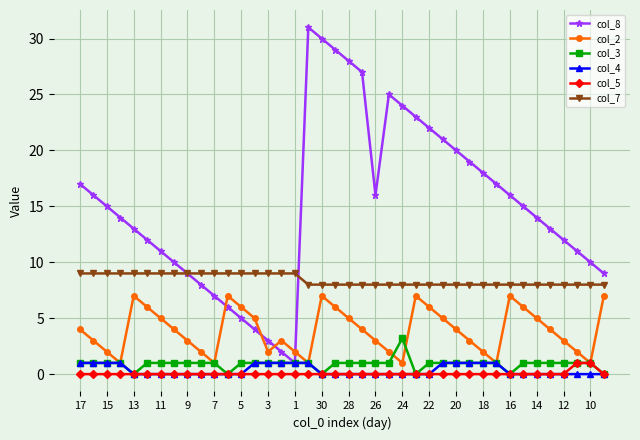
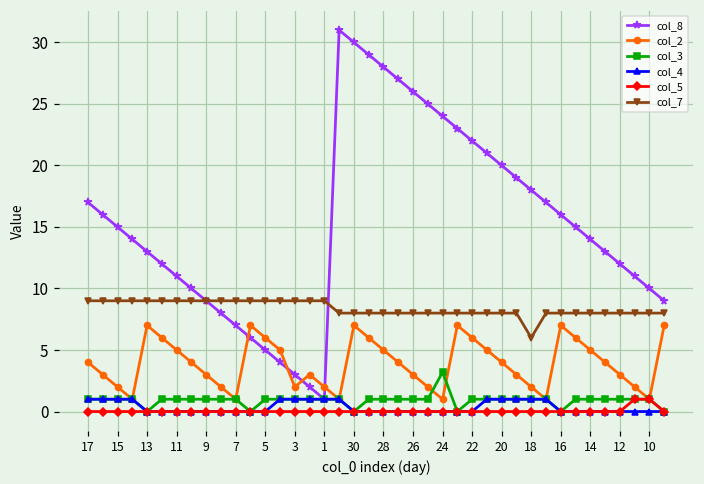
  {
    "col_8": {
      "7": 7,
      "5": 5,
      "3": 3,
      "30": 30,
      "28": 28,
-     "26": 16,
+     "26": 26,
      "24": 24,
      "22": 22,
      "20": 20,
      "18": 18
    },
    "col_2": {
      "5": 6,
      "3": 2,
      "1": 2,
      "30": 7,
      "28": 5,
      "26": 3,
      "24": 1,
      "22": 6,
      "20": 4,
      "18": 2
    },
    "col_3": {
      "5": 1,
      "28": 1,
      "26": 1,
      "24": 3,
      "22": 1
    },
    "col_5": {
      "3": 0,
      "1": 0,
      "20": 0,
      "18": 0
    },
    "col_7": {
      "7": 9,
      "5": 9,
      "3": 9,
      "1": 9,
      "30": 8,
      "28": 8,
      "26": 8,
      "24": 8,
      "22": 8,
      "20": 8,
-     "18": 8
+     "18": 6
    }
  }
